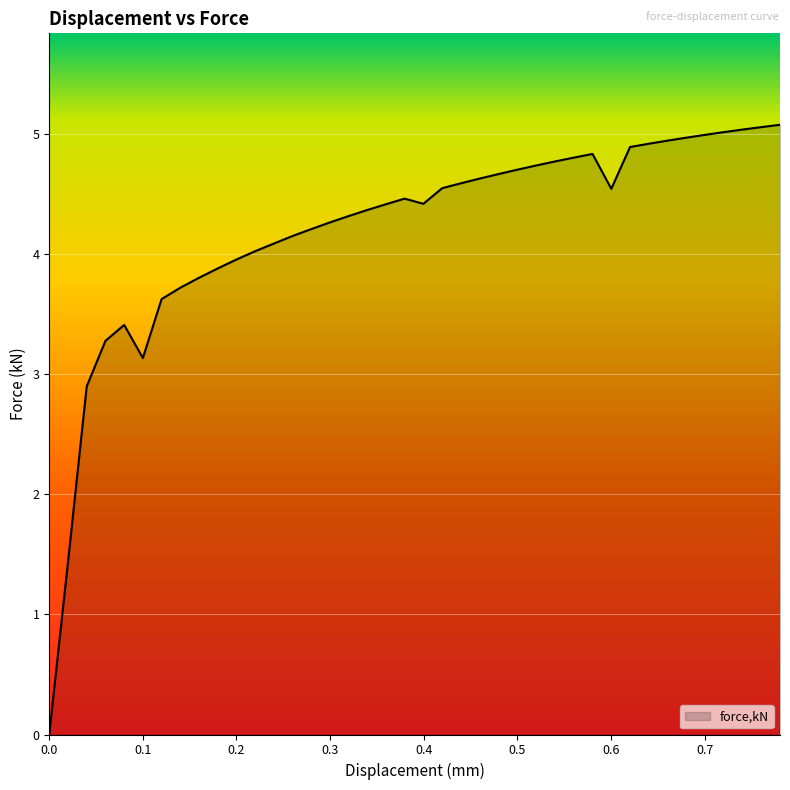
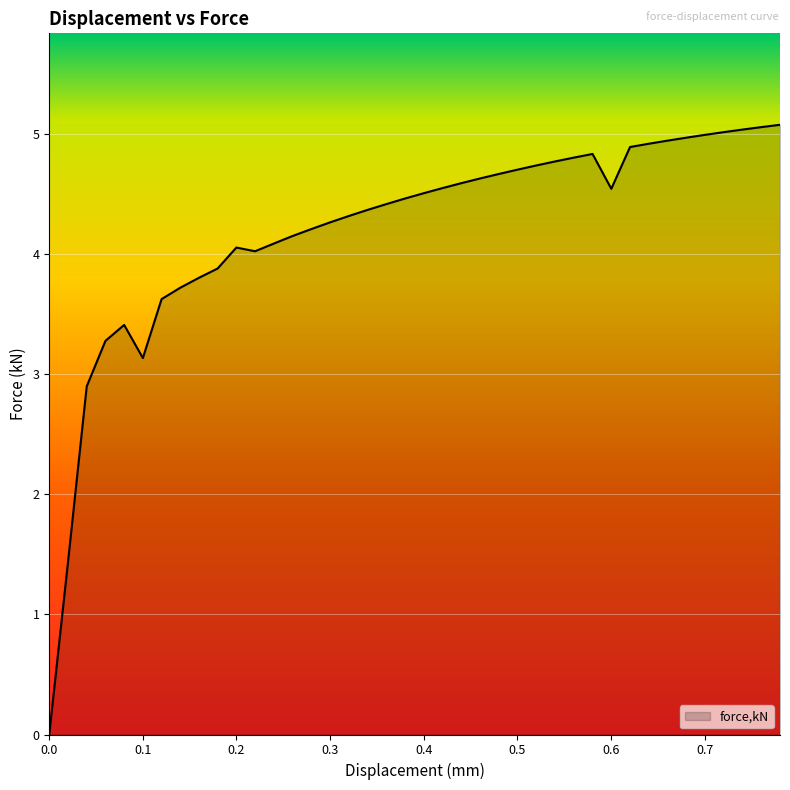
  {
    "0.0": 0.00,
    "0.1": 3.14,
-   "0.2": 3.96,
+   "0.2": 4.06,
    "0.3": 4.27,
-   "0.4": 4.42,
+   "0.4": 4.51,
    "0.5": 4.71,
    "0.6": 4.55
  }
